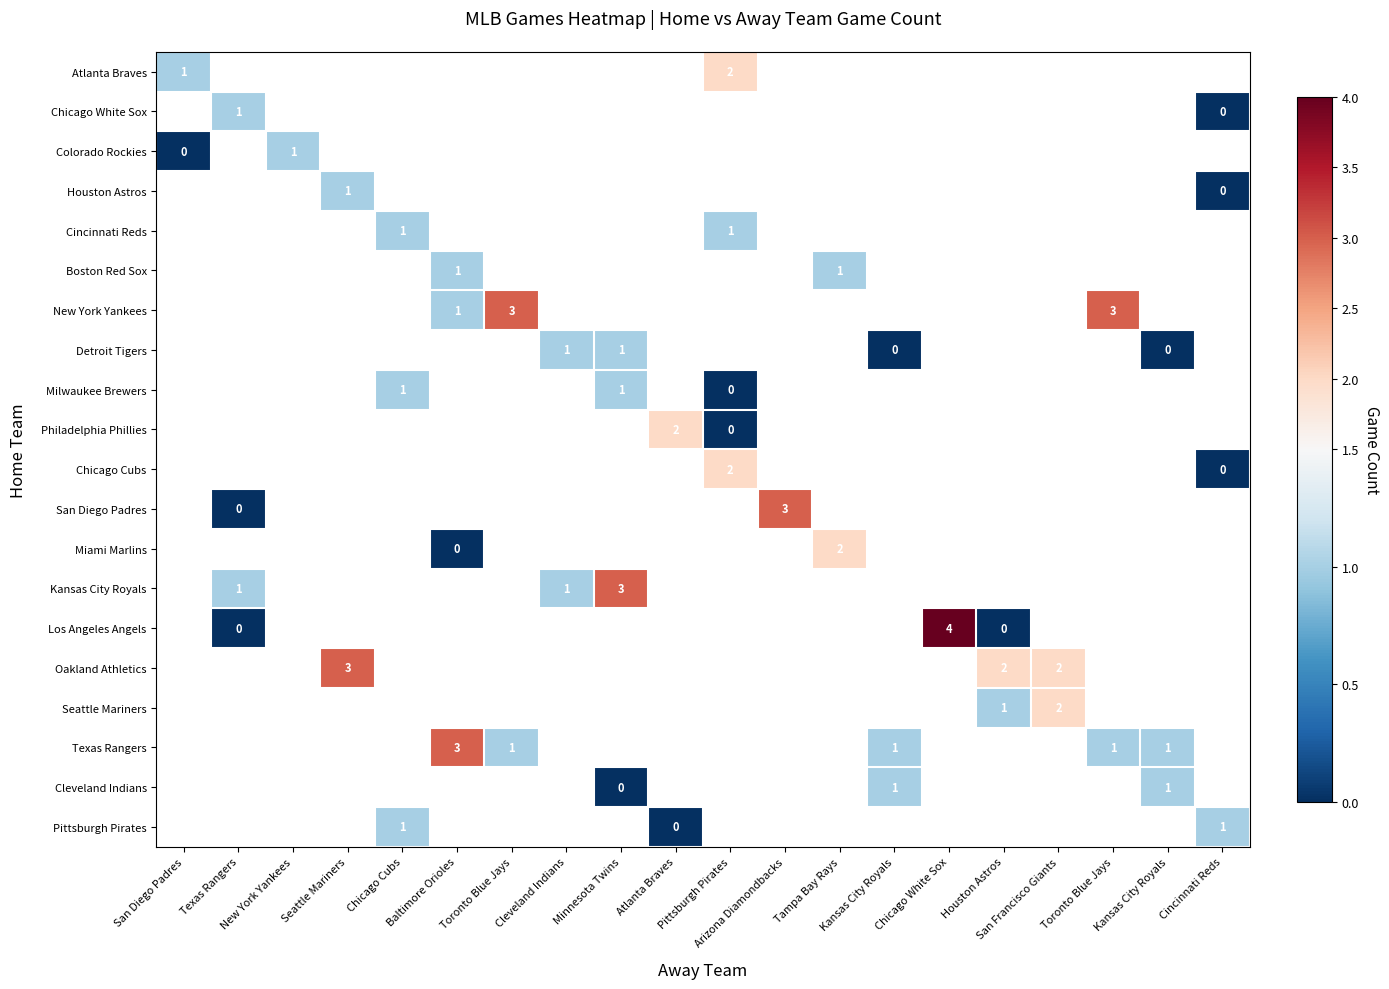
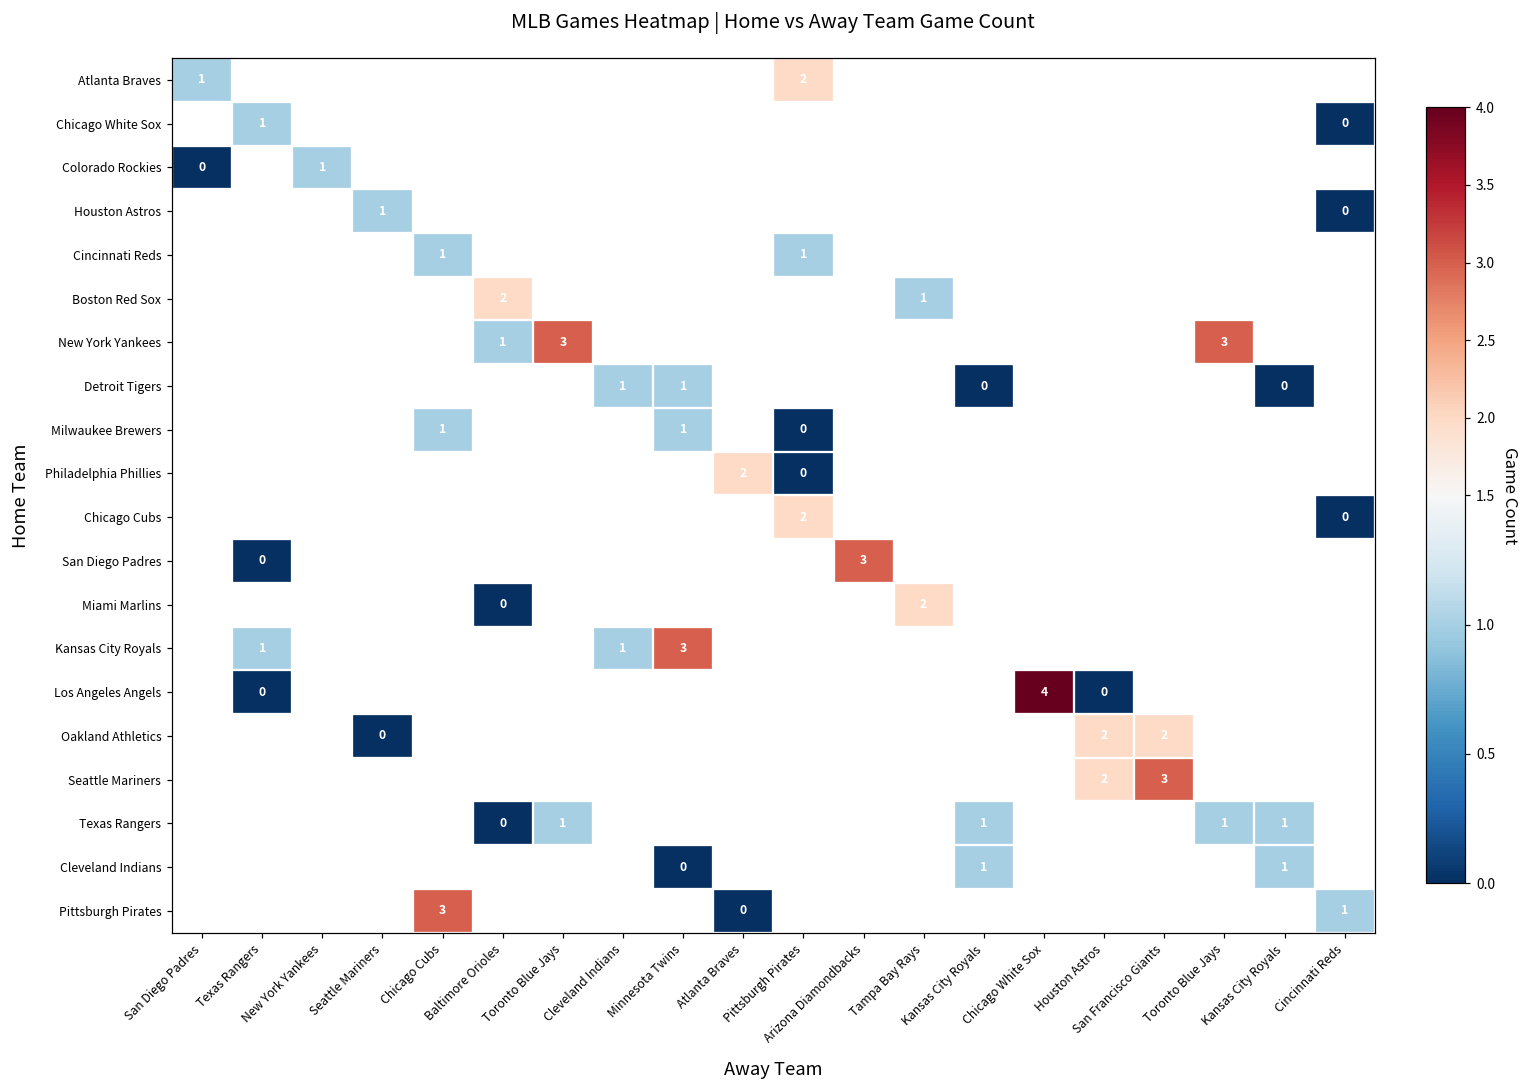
  {
    "Atlanta Braves": {
      "San Diego Padres": 1,
      "Pittsburgh Pirates": 2
    },
    "Chicago White Sox": {
      "Texas Rangers": 1,
      "Cincinnati Reds": 0
    },
    "Colorado Rockies": {
      "San Diego Padres": 0,
      "New York Yankees": 1
    },
    "Houston Astros": {
      "Seattle Mariners": 1,
      "Cincinnati Reds": 0
    },
    "Cincinnati Reds": {
      "Chicago Cubs": 1,
      "Pittsburgh Pirates": 1
    },
    "Boston Red Sox": {
-     "Baltimore Orioles": 1,
+     "Baltimore Orioles": 2,
      "Tampa Bay Rays": 1
    },
    "New York Yankees": {
      "Baltimore Orioles": 1
    },
    "Detroit Tigers": {
      "Cleveland Indians": 1,
      "Minnesota Twins": 1
    },
    "Milwaukee Brewers": {
      "Chicago Cubs": 1,
      "Minnesota Twins": 1,
      "Pittsburgh Pirates": 0
    },
    "Philadelphia Phillies": {
      "Atlanta Braves": 2,
      "Pittsburgh Pirates": 0
    },
    "Chicago Cubs": {
      "Pittsburgh Pirates": 2,
      "Cincinnati Reds": 0
    },
    "San Diego Padres": {
      "Texas Rangers": 0,
      "Arizona Diamondbacks": 3
    },
    "Miami Marlins": {
      "Baltimore Orioles": 0,
      "Tampa Bay Rays": 2
    },
    "Kansas City Royals": {
      "Texas Rangers": 1,
      "Cleveland Indians": 1,
      "Minnesota Twins": 3
    },
    "Los Angeles Angels": {
      "Texas Rangers": 0,
      "Chicago White Sox": 4,
      "Houston Astros": 0
    },
    "Oakland Athletics": {
-     "Seattle Mariners": 3,
+     "Seattle Mariners": 0,
      "Houston Astros": 2,
      "San Francisco Giants": 2
    },
    "Seattle Mariners": {
-     "Houston Astros": 1,
-     "San Francisco Giants": 2
+     "Houston Astros": 2,
+     "San Francisco Giants": 3
    },
    "Texas Rangers": {
-     "Baltimore Orioles": 3
+     "Baltimore Orioles": 0
    },
    "Cleveland Indians": {
      "Minnesota Twins": 0
    },
    "Pittsburgh Pirates": {
-     "Chicago Cubs": 1,
+     "Chicago Cubs": 3,
      "Atlanta Braves": 0,
      "Cincinnati Reds": 1
    }
  }
